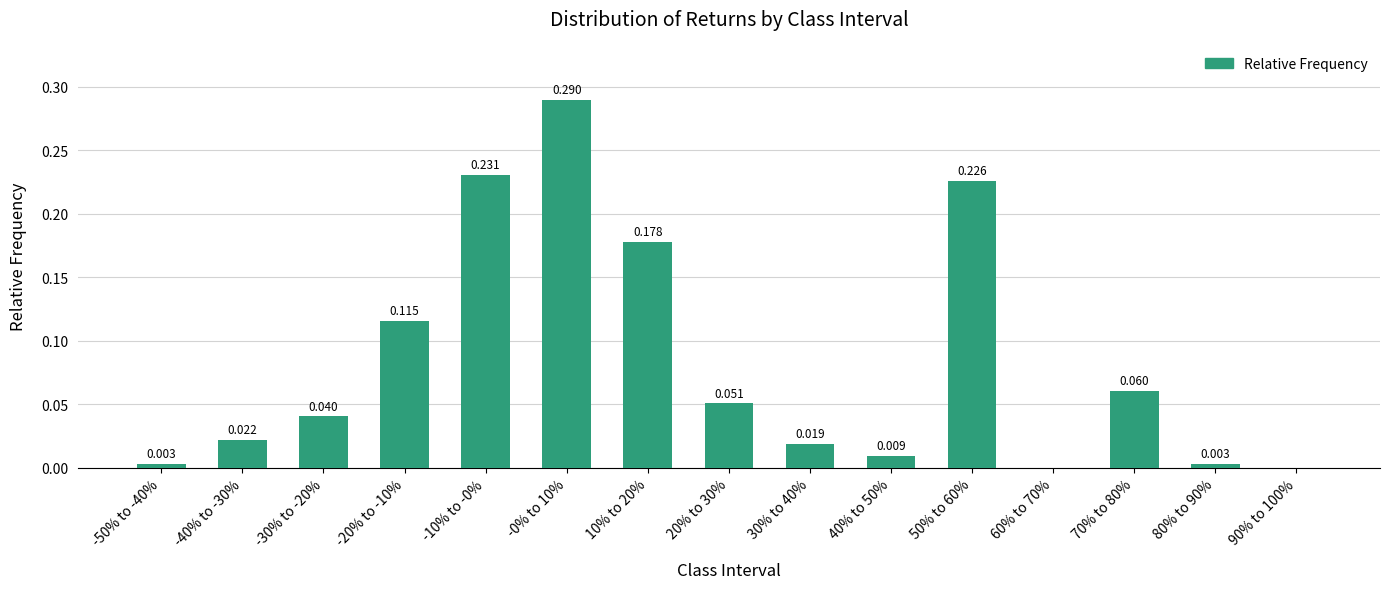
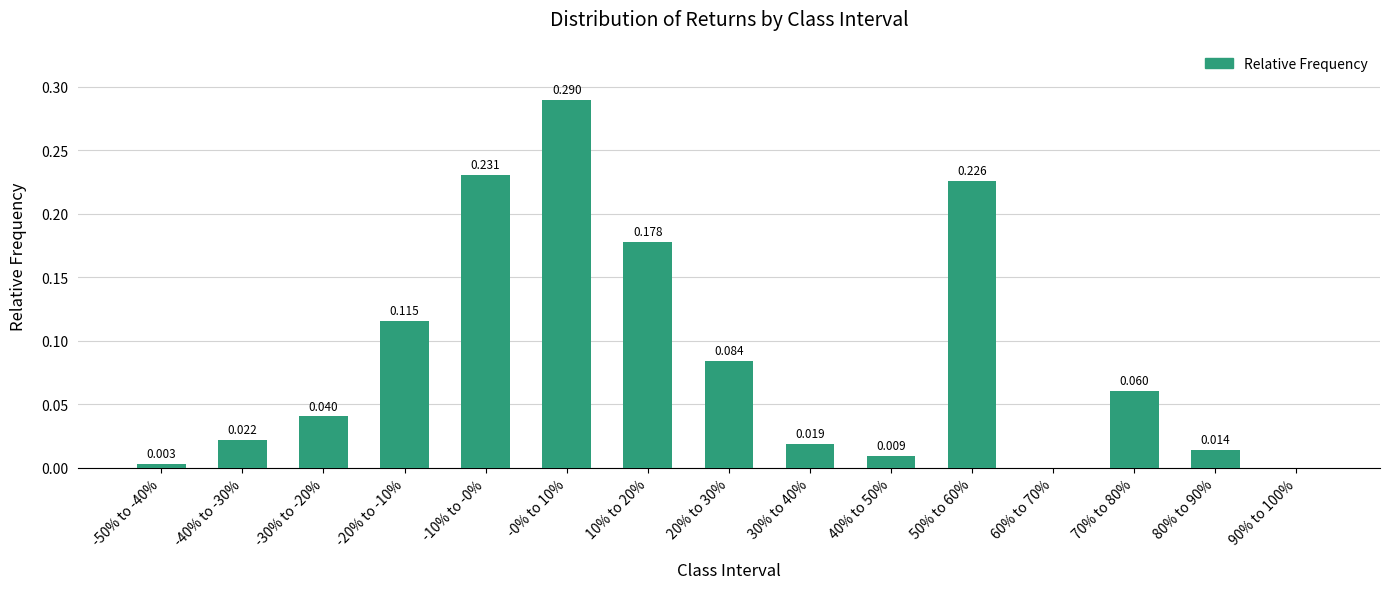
  {
    "-50% to -40%": 0.003,
    "-40% to -30%": 0.022,
    "-30% to -20%": 0.040,
    "-20% to -10%": 0.115,
    "-10% to -0%": 0.231,
    "-0% to 10%": 0.290,
    "10% to 20%": 0.178,
-   "20% to 30%": 0.051,
+   "20% to 30%": 0.084,
    "30% to 40%": 0.019,
    "40% to 50%": 0.009,
    "50% to 60%": 0.226,
    "70% to 80%": 0.060,
-   "80% to 90%": 0.003
+   "80% to 90%": 0.014
  }
